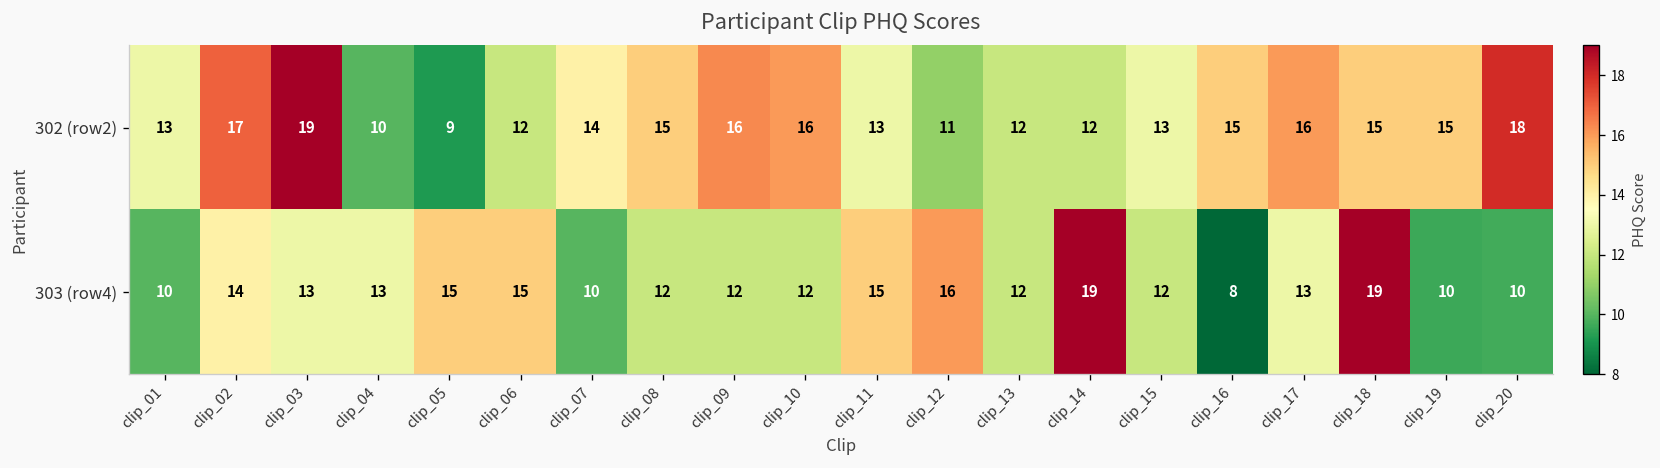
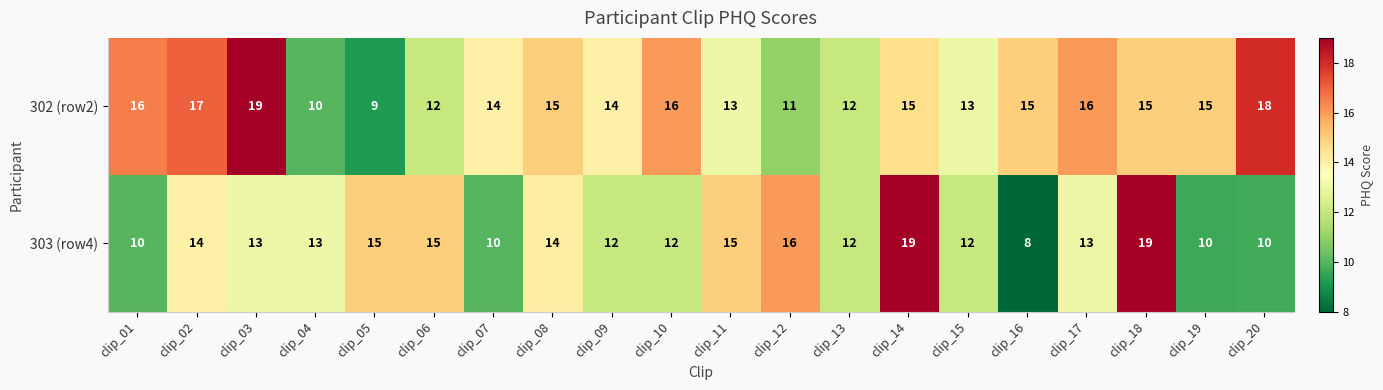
  {
    "302 (row2)": {
-     "clip_01": 13,
+     "clip_01": 16,
      "clip_02": 17,
      "clip_03": 19,
      "clip_04": 10,
      "clip_05": 9,
      "clip_06": 12,
      "clip_07": 14,
      "clip_08": 15,
-     "clip_09": 16,
+     "clip_09": 14,
      "clip_10": 16,
      "clip_11": 13,
      "clip_12": 11,
      "clip_13": 12,
-     "clip_14": 12,
+     "clip_14": 15,
      "clip_15": 13,
      "clip_16": 15,
      "clip_17": 16,
      "clip_18": 15,
      "clip_19": 15,
      "clip_20": 18
    },
    "303 (row4)": {
      "clip_01": 10,
      "clip_02": 14,
      "clip_03": 13,
      "clip_04": 13,
      "clip_05": 15,
      "clip_06": 15,
      "clip_07": 10,
-     "clip_08": 12,
+     "clip_08": 14,
      "clip_09": 12,
      "clip_10": 12,
      "clip_11": 15,
      "clip_12": 16,
      "clip_13": 12,
      "clip_14": 19,
      "clip_15": 12,
      "clip_16": 8,
      "clip_17": 13,
      "clip_18": 19,
      "clip_19": 10,
      "clip_20": 10
    }
  }
